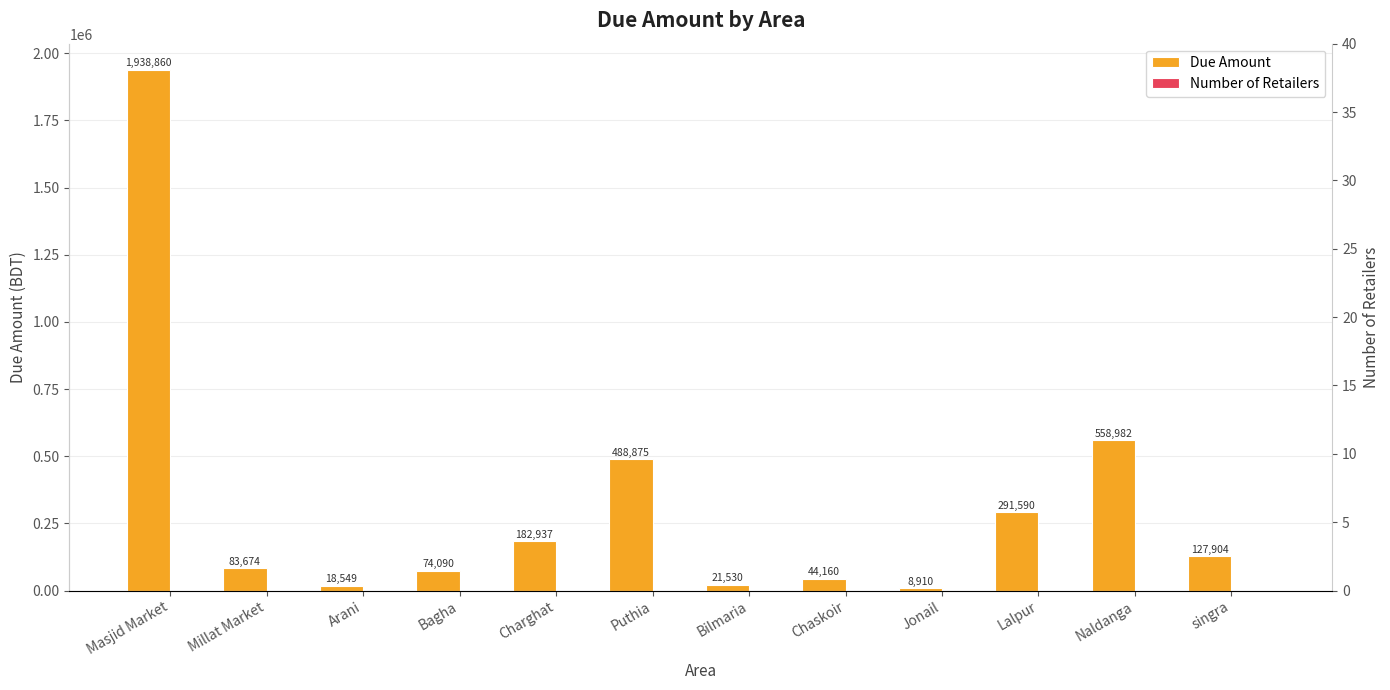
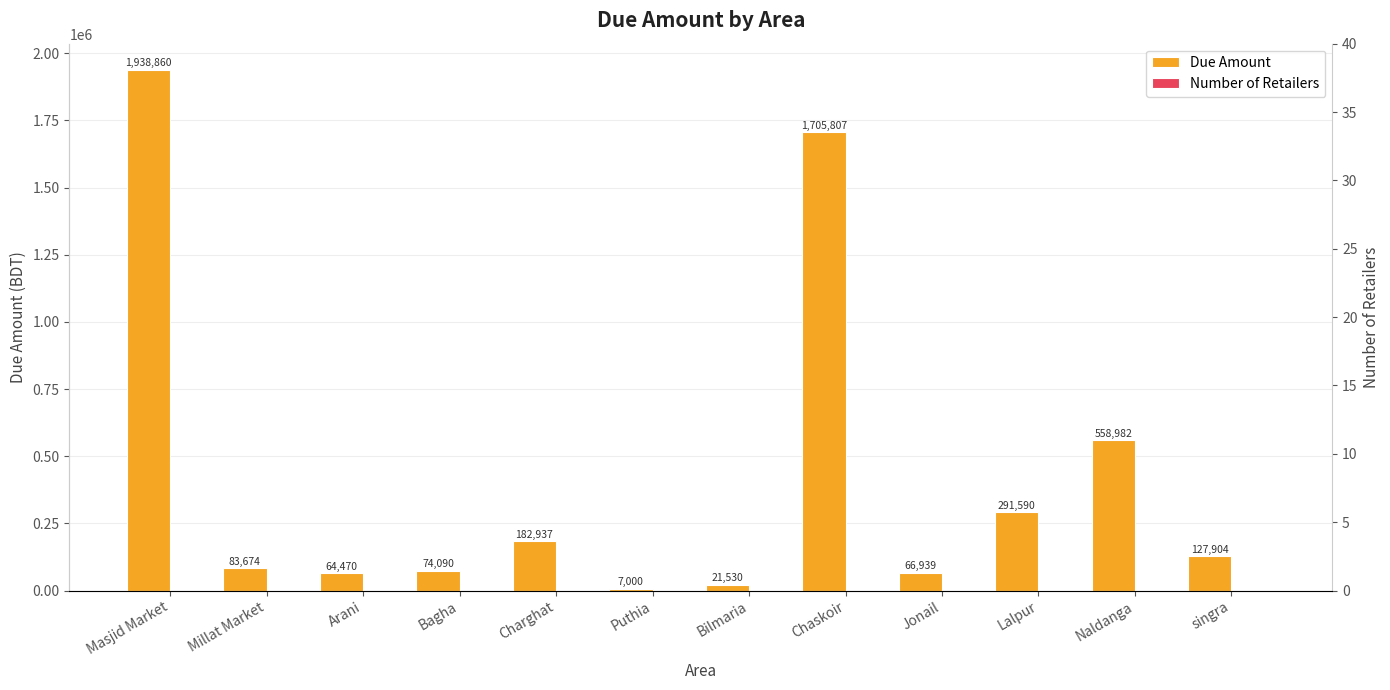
  {
    "Due Amount": {
      "Masjid Market": "1,938,860",
      "Millat Market": "83,674",
-     "Arani": "18,549",
+     "Arani": "64,470",
      "Bagha": "74,090",
      "Charghat": "182,937",
-     "Puthia": "488,875",
+     "Puthia": "7,000",
      "Bilmaria": "21,530",
-     "Chaskoir": "44,160",
-     "Jonail": "8,910",
+     "Chaskoir": "1,705,807",
+     "Jonail": "66,939",
      "Lalpur": "291,590",
      "Naldanga": "558,982",
      "singra": "127,904"
    }
  }
